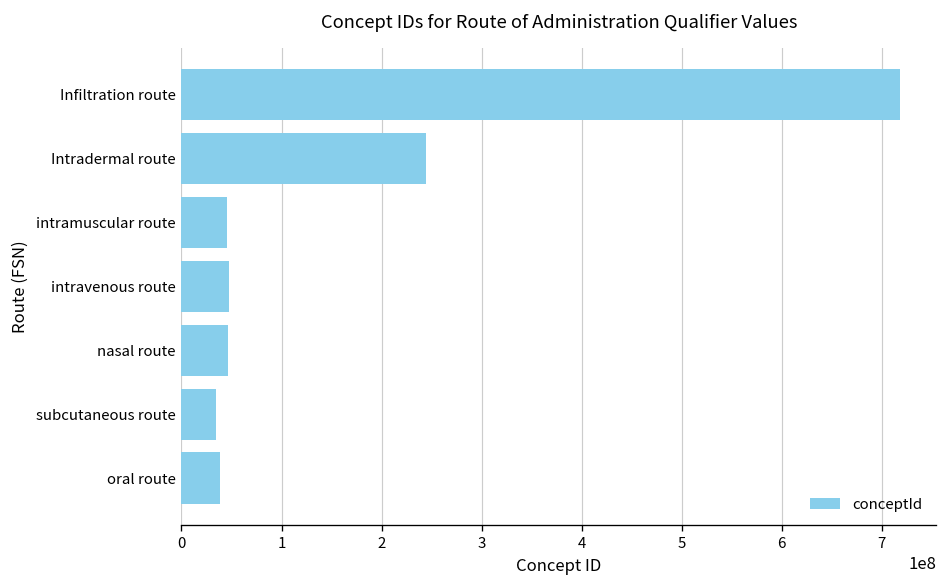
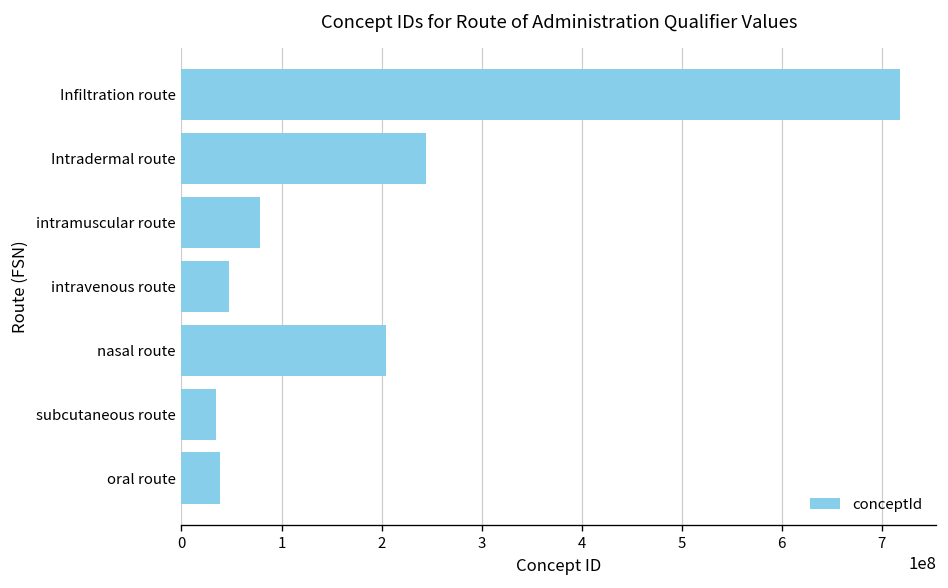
  {
    "Infiltration route": 720000000,
    "Intradermal route": 240000000,
-   "intramuscular route": 50000000,
+   "intramuscular route": 80000000,
    "intravenous route": 50000000,
-   "nasal route": 50000000,
+   "nasal route": 200000000,
    "subcutaneous route": 30000000,
    "oral route": 40000000
  }
